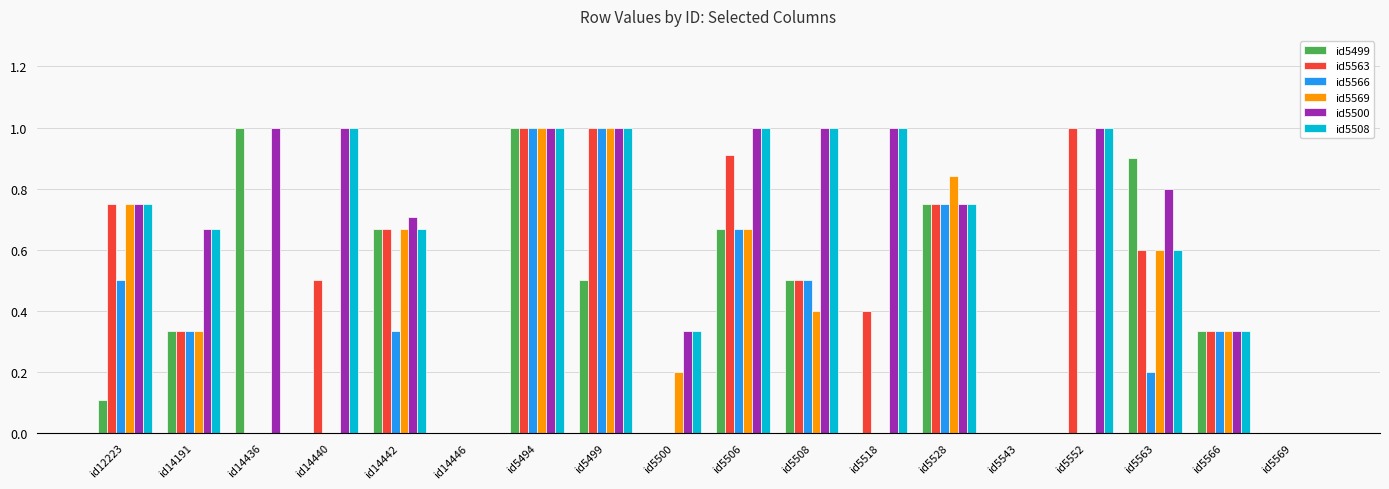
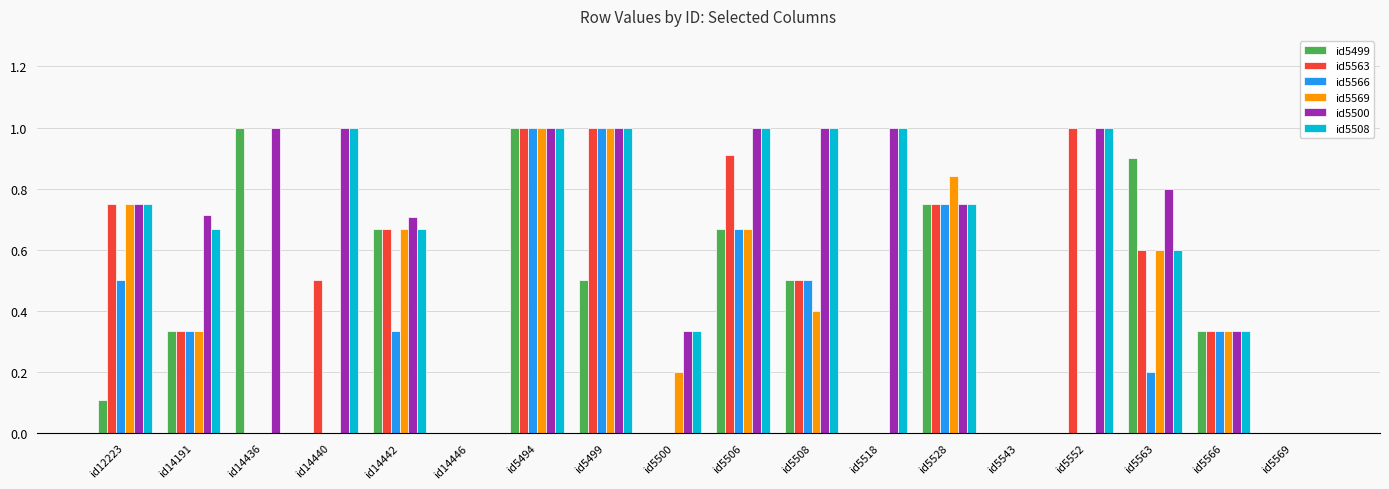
  {
    "id5499": {
      "id12223": 0.11,
      "id14191": 0.33,
      "id14436": 1.00,
      "id14440": 0.00,
      "id14442": 0.67,
      "id14446": 0.00,
      "id5494": 1.00,
      "id5499": 0.50,
      "id5500": 0.00,
      "id5506": 0.67,
      "id5508": 0.50,
      "id5518": 0.00,
      "id5528": 0.75,
      "id5543": 0.00,
      "id5552": 0.00,
      "id5563": 0.90,
      "id5566": 0.33,
      "id5569": 0.00
    },
    "id5563": {
      "id12223": 0.75,
      "id14191": 0.33,
      "id14436": 0.0,
      "id14440": 0.5,
      "id14442": 0.67,
      "id14446": 0.0,
      "id5494": 1.0,
      "id5499": 1.0,
      "id5500": 0.0,
      "id5506": 0.91,
      "id5508": 0.5,
-     "id5518": 0.4,
+     "id5518": 0.0,
      "id5528": 0.75,
      "id5543": 0.0,
      "id5552": 1.0,
      "id5563": 0.6,
      "id5566": 0.33,
      "id5569": 0.0
    },
    "id5569": {
      "id12223": 0.75,
      "id14191": 0.33,
      "id14436": 0.00,
      "id14440": 0.00,
      "id14442": 0.67,
      "id14446": 0.00,
      "id5494": 1.00,
      "id5499": 1.00,
      "id5500": 0.20,
      "id5506": 0.67,
      "id5508": 0.40,
      "id5518": 0.00,
      "id5528": 0.84,
      "id5543": 0.00,
      "id5552": 0.00,
      "id5563": 0.60,
      "id5566": 0.33,
      "id5569": 0.00
    },
    "id5500": {
      "id12223": 0.75,
-     "id14191": 0.67,
+     "id14191": 0.71,
      "id14436": 1.00,
      "id14440": 1.00,
      "id14442": 0.71,
      "id14446": 0.00,
      "id5494": 1.00,
      "id5499": 1.00,
      "id5500": 0.33,
      "id5506": 1.00,
      "id5508": 1.00,
      "id5518": 1.00,
      "id5528": 0.75,
      "id5543": 0.00,
      "id5552": 1.00,
      "id5563": 0.80,
      "id5566": 0.33,
      "id5569": 0.00
    }
  }
